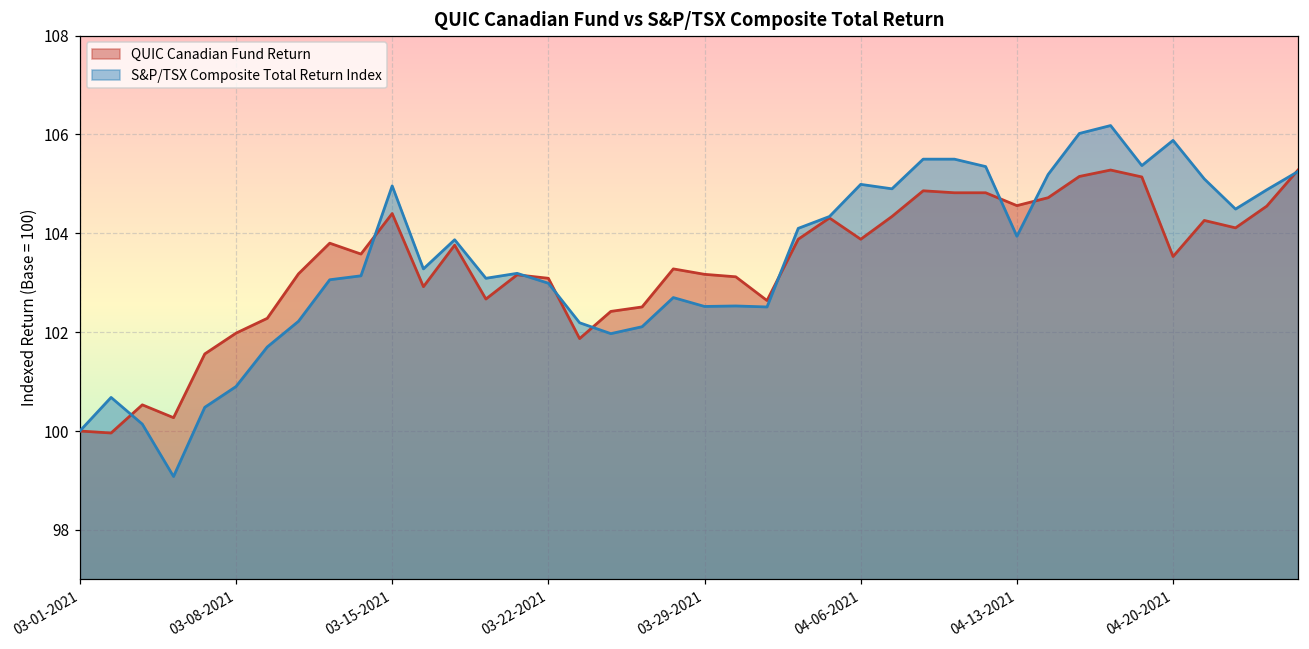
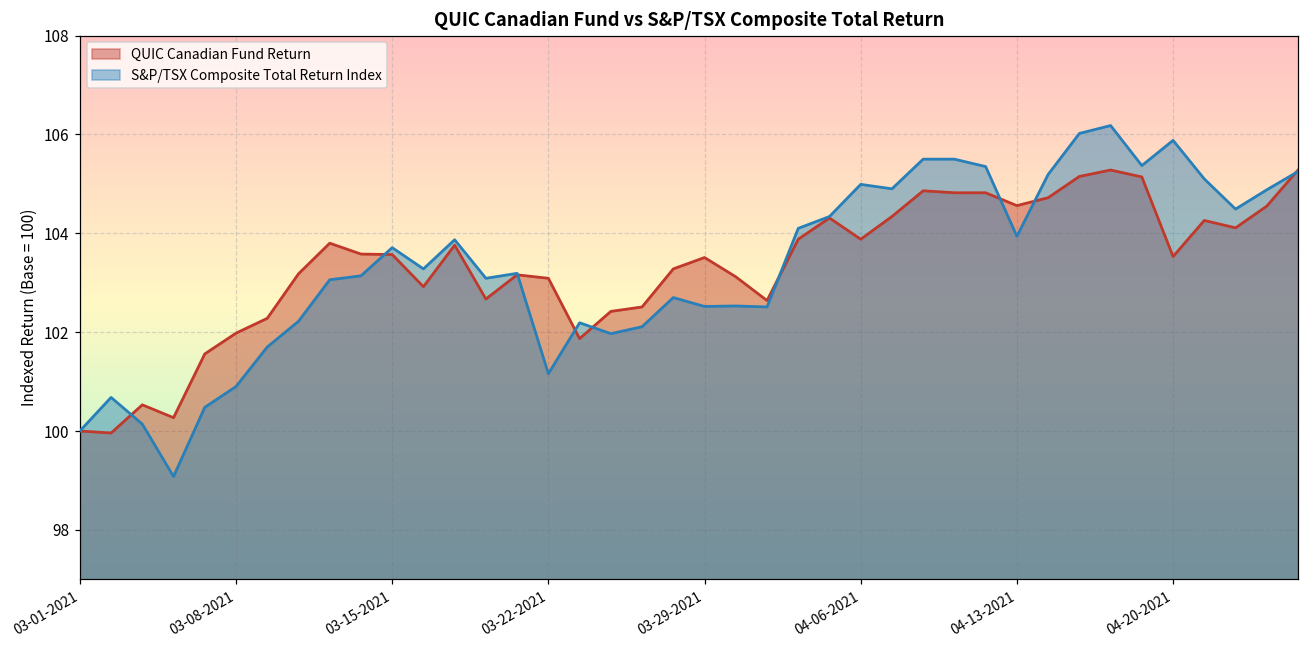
  {
    "QUIC Canadian Fund Return": {
      "03-08-2021": 102.0,
-     "03-15-2021": 104.4,
+     "03-15-2021": 103.6,
      "03-22-2021": 103.1,
-     "03-29-2021": 103.2,
+     "03-29-2021": 103.5,
      "04-06-2021": 103.9,
      "04-13-2021": 104.6,
      "04-20-2021": 103.5
    },
    "S&P/TSX Composite Total Return Index": {
      "03-08-2021": 100.9,
-     "03-15-2021": 105.0,
-     "03-22-2021": 103.0,
+     "03-15-2021": 103.7,
+     "03-22-2021": 101.2,
      "03-29-2021": 102.5,
      "04-06-2021": 105.0,
      "04-13-2021": 103.9,
      "04-20-2021": 105.9
    }
  }
